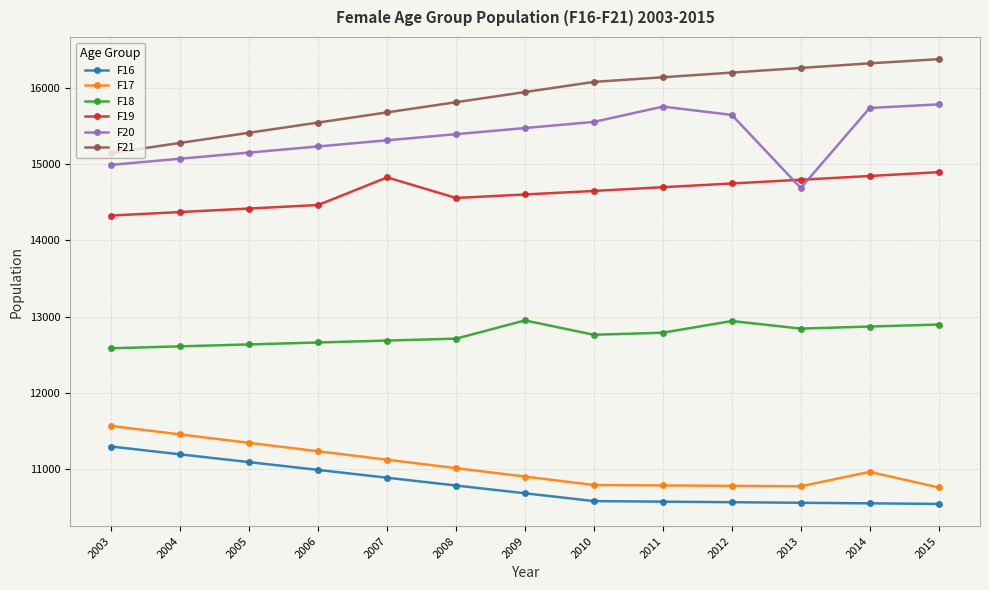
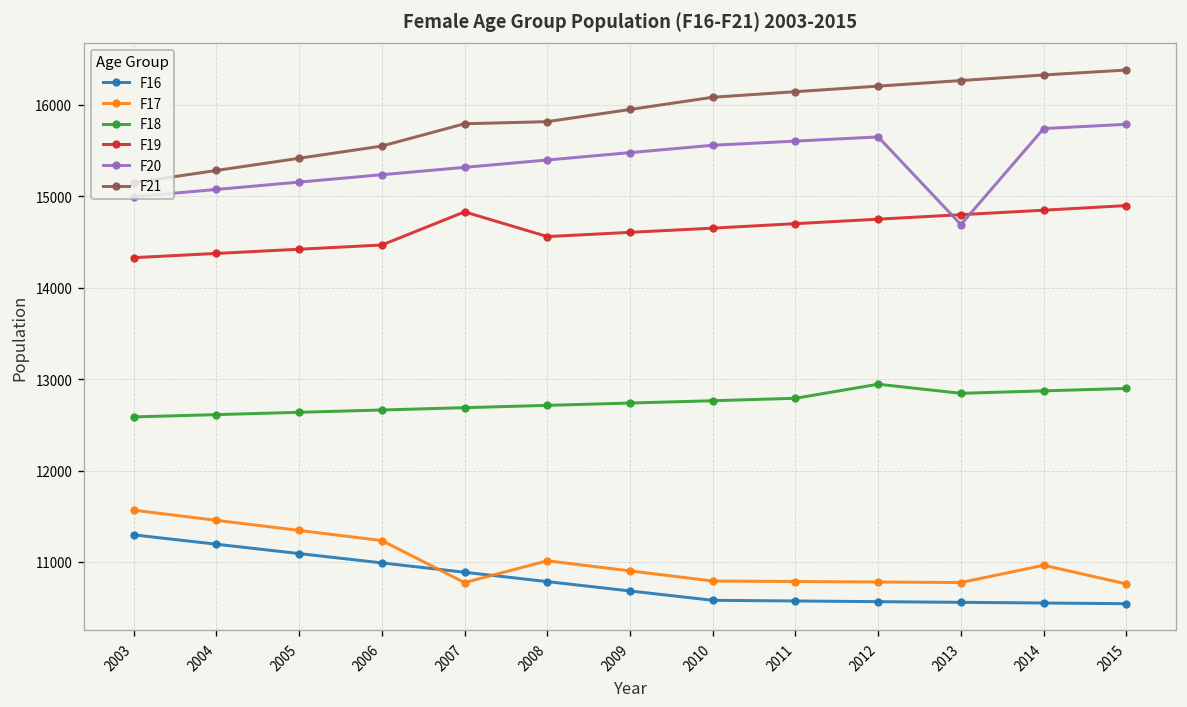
  {
    "F16": {
      "2003": 11300,
      "2004": 11200,
      "2005": 11100,
      "2006": 11000,
      "2007": 10900,
      "2008": 10800,
      "2009": 10700,
      "2010": 10600,
      "2011": 10600,
      "2012": 10600,
      "2013": 10600,
      "2014": 10600,
      "2015": 10500
    },
    "F17": {
      "2003": 11600,
      "2004": 11500,
      "2005": 11300,
      "2006": 11200,
-     "2007": 11100,
+     "2007": 10800,
      "2008": 11000,
      "2009": 10900,
      "2010": 10800,
      "2011": 10800,
      "2012": 10800,
      "2013": 10800,
      "2014": 11000,
      "2015": 10800
    },
    "F18": {
      "2003": 12600,
      "2004": 12600,
      "2005": 12600,
      "2006": 12700,
      "2007": 12700,
      "2008": 12700,
-     "2009": 13000,
+     "2009": 12700,
      "2010": 12800,
      "2011": 12800,
      "2012": 12900,
      "2013": 12800,
      "2014": 12900,
      "2015": 12900
    },
    "F19": {
      "2003": 14300,
      "2004": 14400,
      "2005": 14400,
      "2006": 14500,
      "2007": 14800,
      "2008": 14600,
      "2009": 14600,
      "2010": 14700,
      "2011": 14700,
      "2012": 14700,
      "2013": 14800,
      "2014": 14800,
      "2015": 14900
    },
    "F20": {
      "2003": 15000,
      "2004": 15100,
      "2005": 15200,
      "2006": 15200,
      "2007": 15300,
      "2008": 15400,
      "2009": 15500,
      "2010": 15600,
-     "2011": 15800,
+     "2011": 15600,
      "2012": 15600,
      "2013": 14700,
      "2014": 15700,
      "2015": 15800
    },
    "F21": {
      "2004": 15300,
      "2005": 15400,
      "2006": 15500,
-     "2007": 15700,
+     "2007": 15800,
      "2008": 15800,
      "2009": 15900,
      "2010": 16100,
      "2011": 16100,
      "2012": 16200,
      "2013": 16300,
      "2014": 16300,
      "2015": 16400
    }
  }
